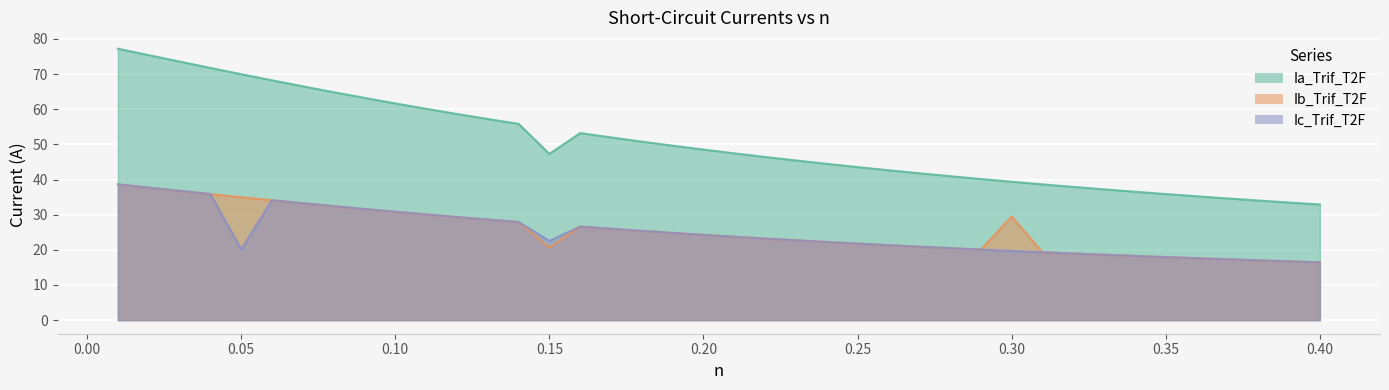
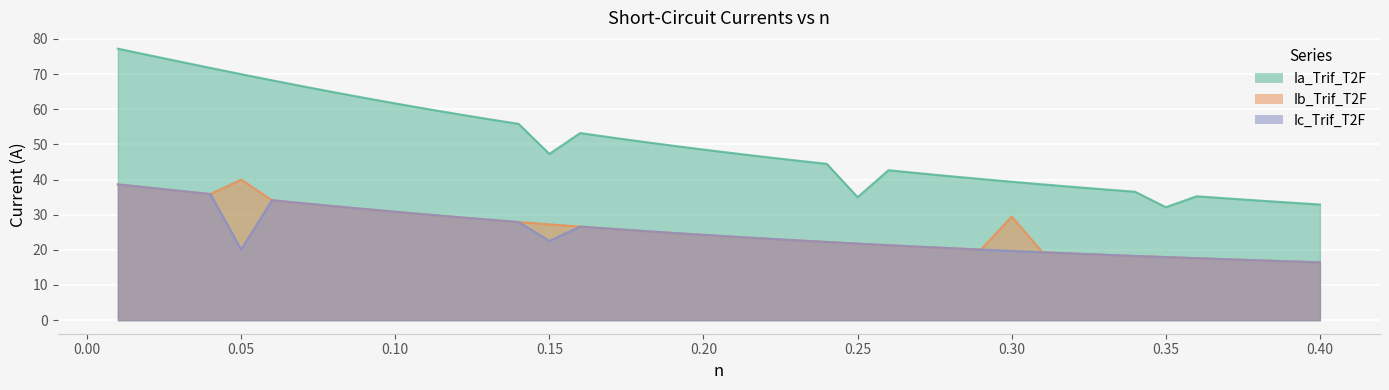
  {
    "Ia_Trif_T2F": {
      "0.05": 70,
      "0.10": 62,
      "0.15": 47,
      "0.20": 49,
-     "0.25": 44,
+     "0.25": 35,
      "0.30": 39,
-     "0.35": 36,
+     "0.35": 32,
      "0.40": 33
    },
    "Ib_Trif_T2F": {
-     "0.05": 35,
-     "0.15": 21,
+     "0.05": 40,
+     "0.15": 27,
      "0.30": 29
    },
    "Ic_Trif_T2F": {
      "0.05": 20,
      "0.15": 23,
      "0.30": 20
    }
  }
